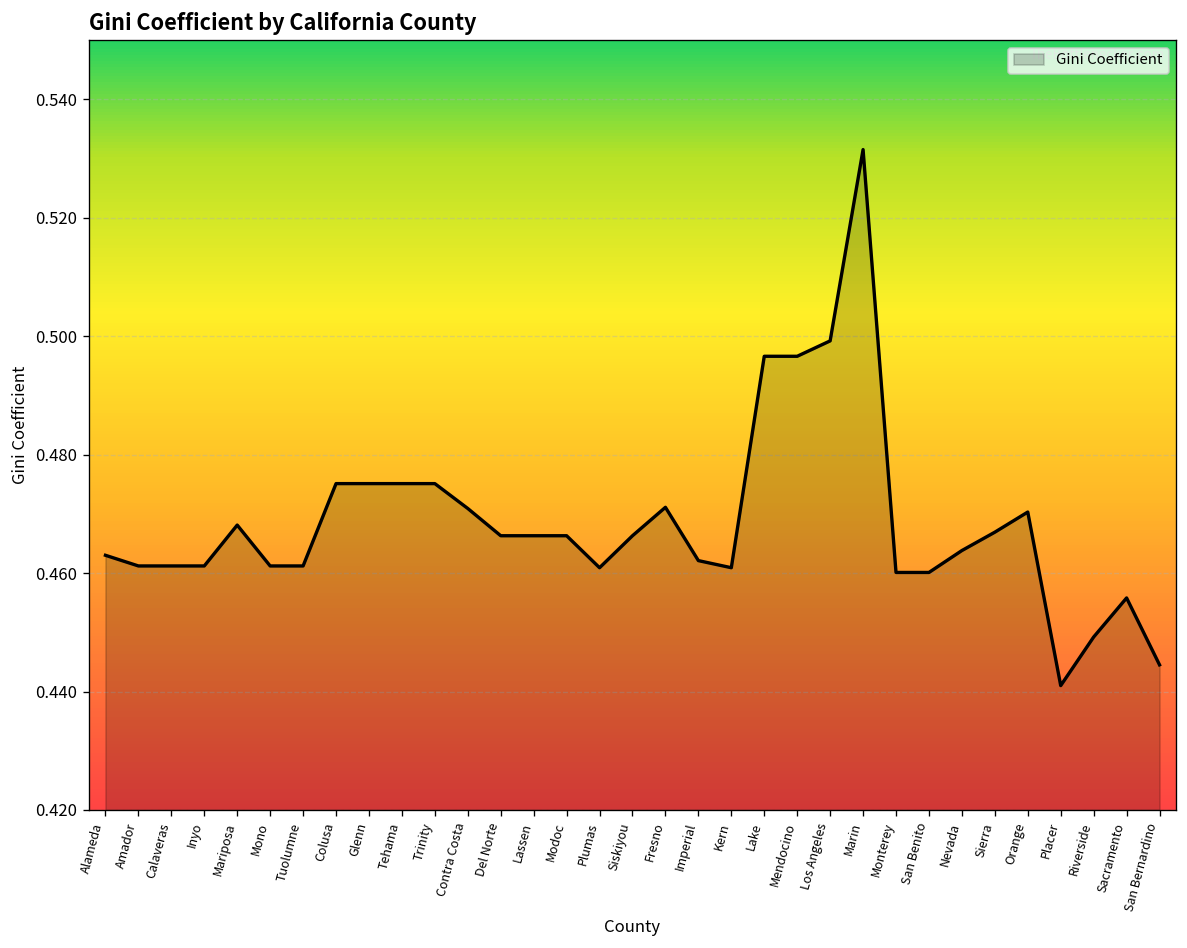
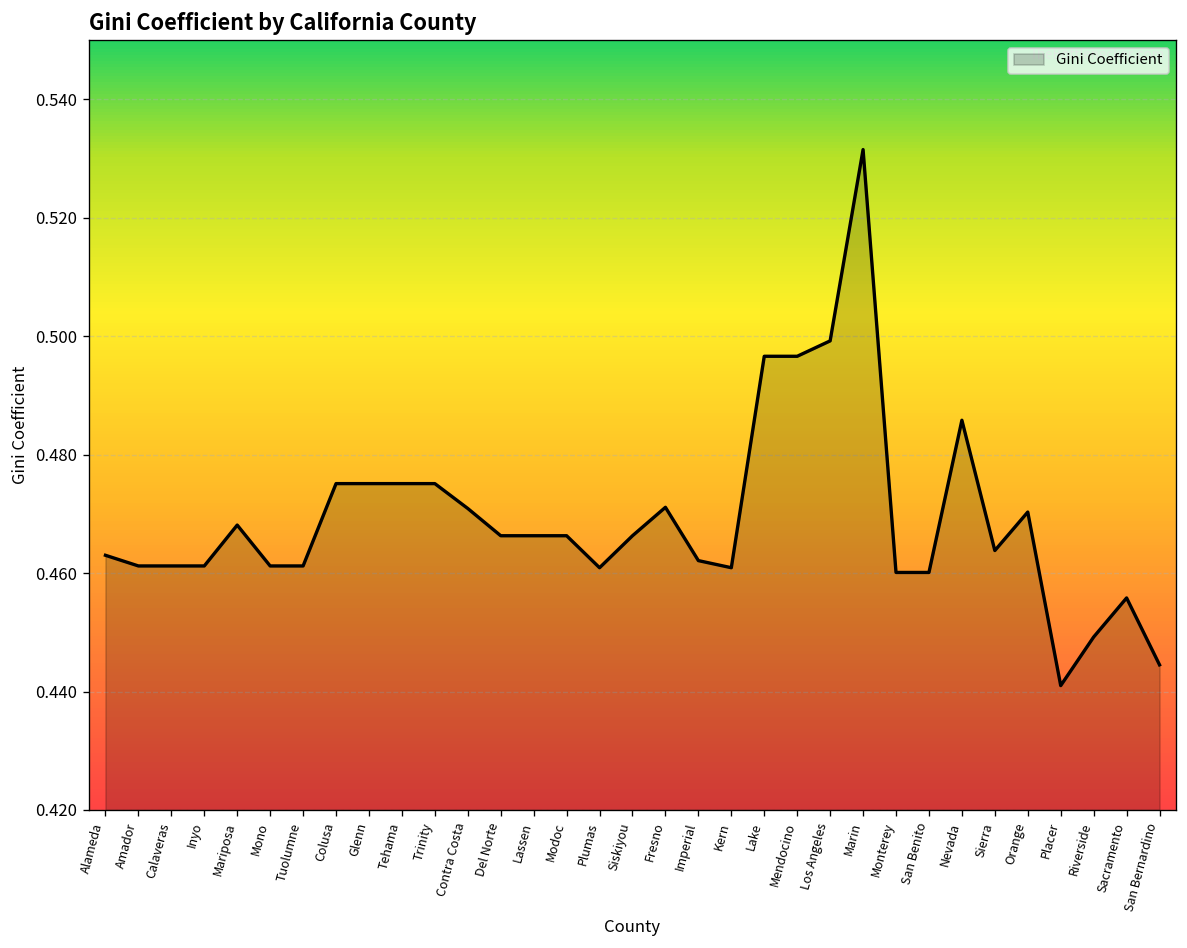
  {
    "Alameda": 0.463,
    "Amador": 0.461,
    "Calaveras": 0.461,
    "Inyo": 0.461,
    "Mariposa": 0.468,
    "Mono": 0.461,
    "Tuolumne": 0.461,
    "Colusa": 0.475,
    "Glenn": 0.475,
    "Tehama": 0.475,
    "Trinity": 0.475,
    "Contra Costa": 0.471,
    "Del Norte": 0.466,
    "Lassen": 0.466,
    "Modoc": 0.466,
    "Plumas": 0.461,
    "Siskiyou": 0.466,
    "Fresno": 0.471,
    "Imperial": 0.462,
    "Kern": 0.461,
    "Lake": 0.497,
    "Mendocino": 0.497,
    "Los Angeles": 0.499,
    "Marin": 0.532,
    "Monterey": 0.460,
    "San Benito": 0.460,
-   "Nevada": 0.464,
-   "Sierra": 0.467,
+   "Nevada": 0.486,
+   "Sierra": 0.464,
    "Orange": 0.470,
    "Placer": 0.441,
    "Riverside": 0.449,
    "Sacramento": 0.456,
    "San Bernardino": 0.445
  }
